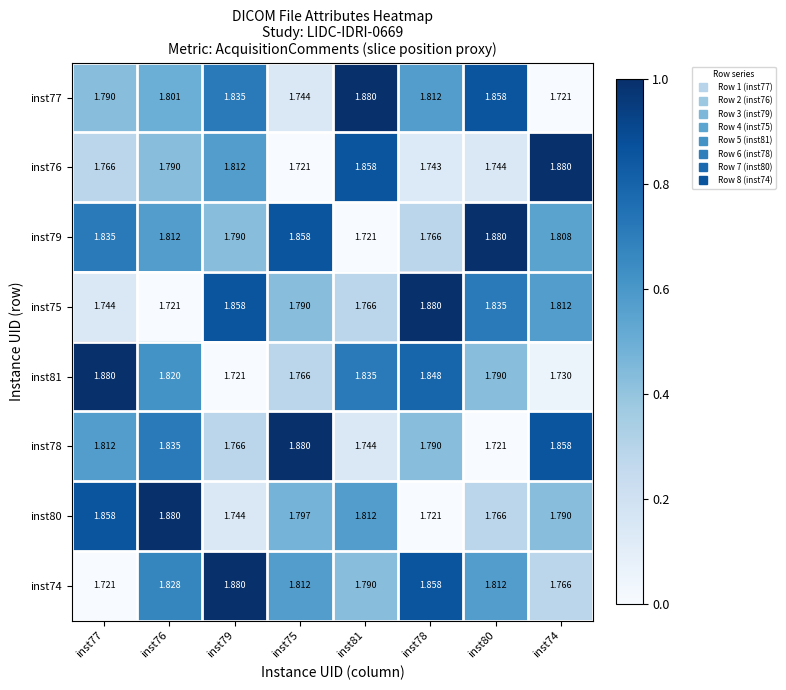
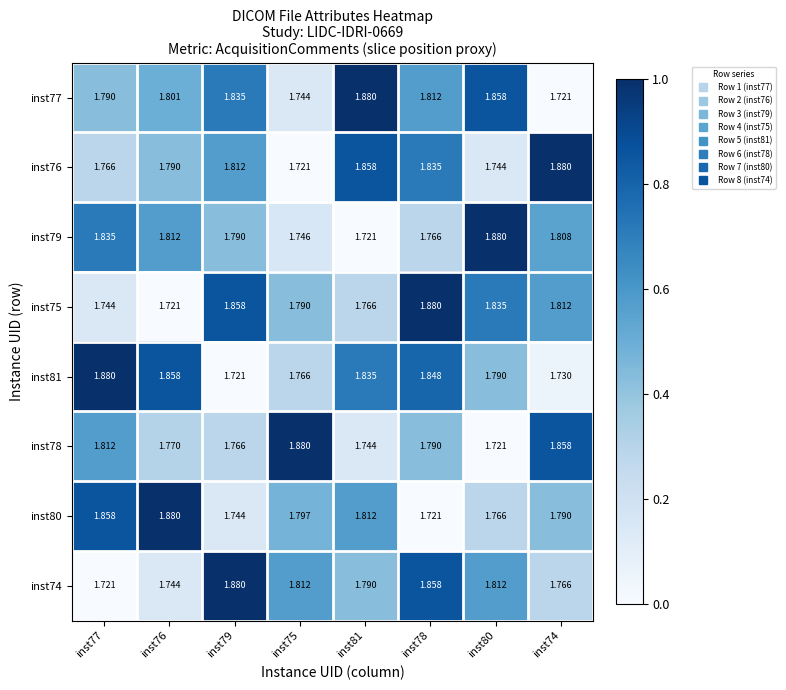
  {
    "inst77": {
      "inst77": 1.790,
      "inst76": 1.801,
      "inst79": 1.835,
      "inst75": 1.744,
      "inst81": 1.880,
      "inst78": 1.812,
      "inst80": 1.858,
      "inst74": 1.721
    },
    "inst76": {
      "inst77": 1.766,
      "inst76": 1.790,
      "inst79": 1.812,
      "inst75": 1.721,
      "inst81": 1.858,
-     "inst78": 1.743,
+     "inst78": 1.835,
      "inst80": 1.744,
      "inst74": 1.880
    },
    "inst79": {
      "inst77": 1.835,
      "inst76": 1.812,
      "inst79": 1.790,
-     "inst75": 1.858,
+     "inst75": 1.746,
      "inst81": 1.721,
      "inst78": 1.766,
      "inst80": 1.880,
      "inst74": 1.808
    },
    "inst75": {
      "inst77": 1.744,
      "inst76": 1.721,
      "inst79": 1.858,
      "inst75": 1.790,
      "inst81": 1.766,
      "inst78": 1.880,
      "inst80": 1.835,
      "inst74": 1.812
    },
    "inst81": {
      "inst77": 1.880,
-     "inst76": 1.820,
+     "inst76": 1.858,
      "inst79": 1.721,
      "inst75": 1.766,
      "inst81": 1.835,
      "inst78": 1.848,
      "inst80": 1.790,
      "inst74": 1.730
    },
    "inst78": {
      "inst77": 1.812,
-     "inst76": 1.835,
+     "inst76": 1.770,
      "inst79": 1.766,
      "inst75": 1.880,
      "inst81": 1.744,
      "inst78": 1.790,
      "inst80": 1.721,
      "inst74": 1.858
    },
    "inst80": {
      "inst77": 1.858,
      "inst76": 1.880,
      "inst79": 1.744,
      "inst75": 1.797,
      "inst81": 1.812,
      "inst78": 1.721,
      "inst80": 1.766,
      "inst74": 1.790
    },
    "inst74": {
      "inst77": 1.721,
-     "inst76": 1.828,
+     "inst76": 1.744,
      "inst79": 1.880,
      "inst75": 1.812,
      "inst81": 1.790,
      "inst78": 1.858,
      "inst80": 1.812,
      "inst74": 1.766
    }
  }
